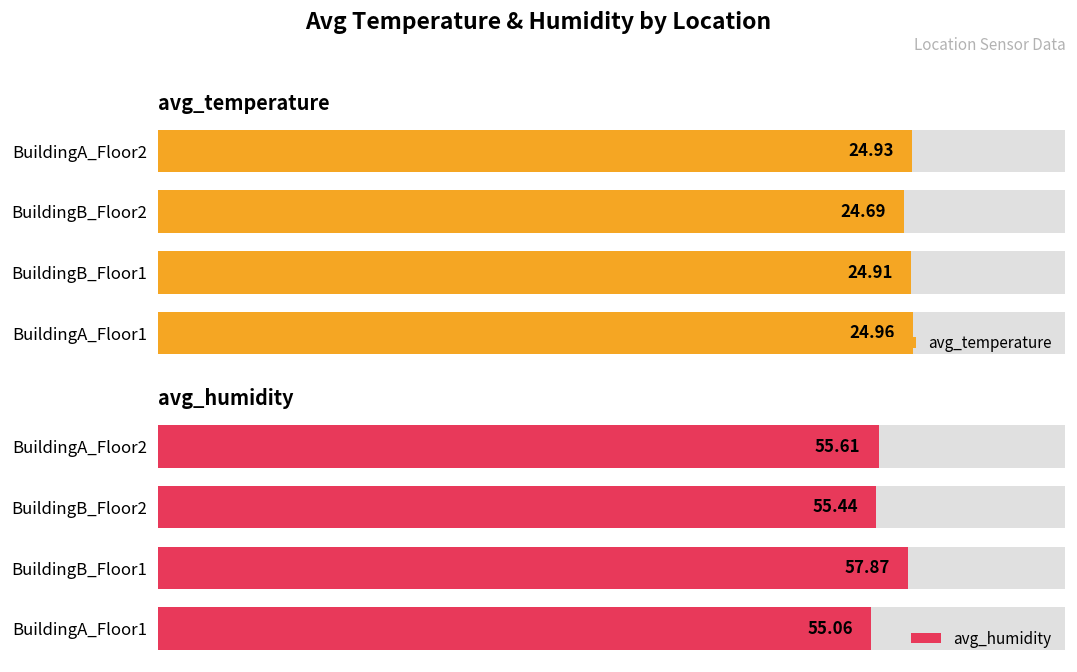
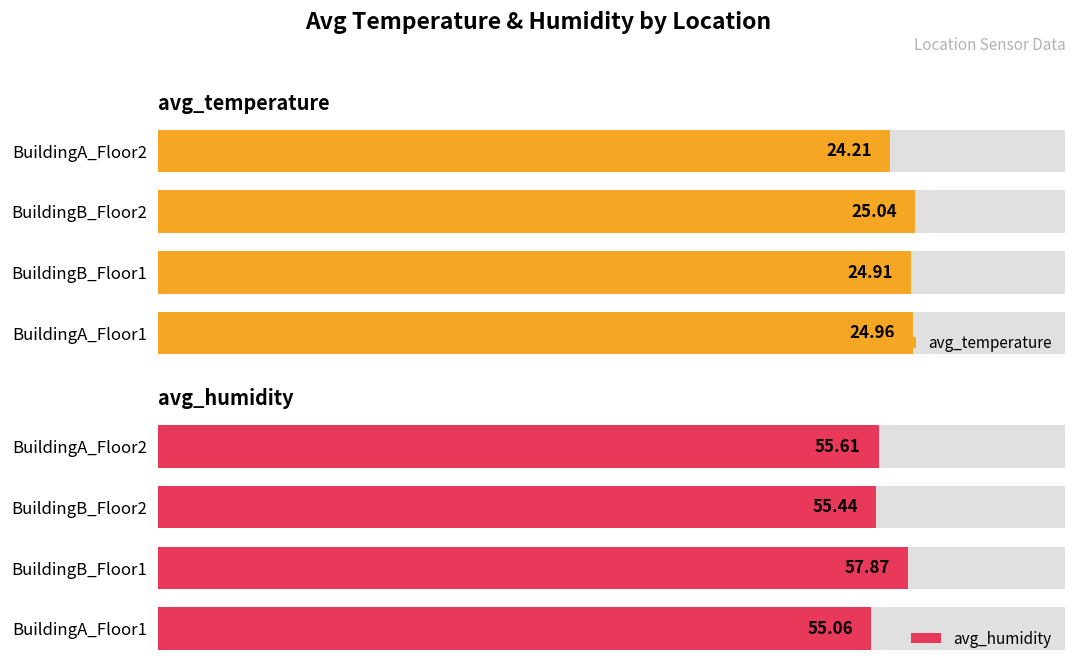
  {
    "avg_temperature": {
      "avg_temperature": {
-       "BuildingA_Floor2": 24.93,
-       "BuildingB_Floor2": 24.69
+       "BuildingA_Floor2": 24.21,
+       "BuildingB_Floor2": 25.04
      }
    }
  }
